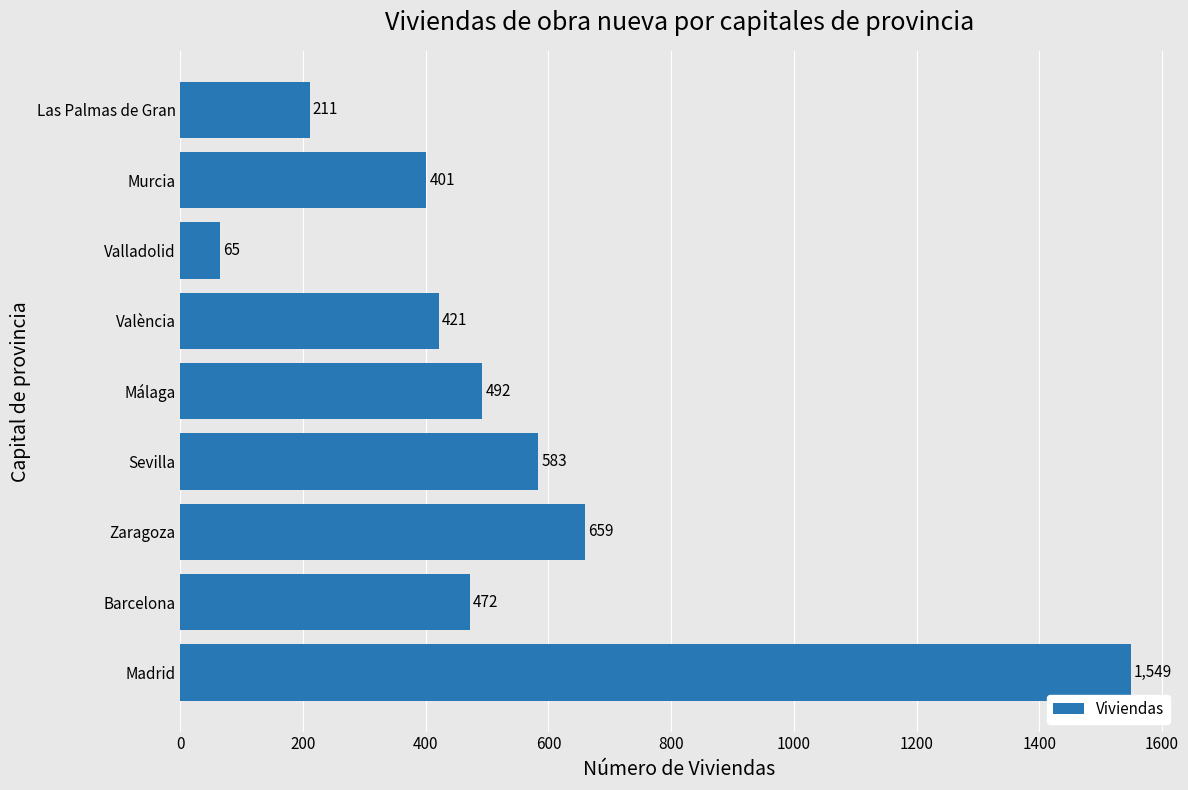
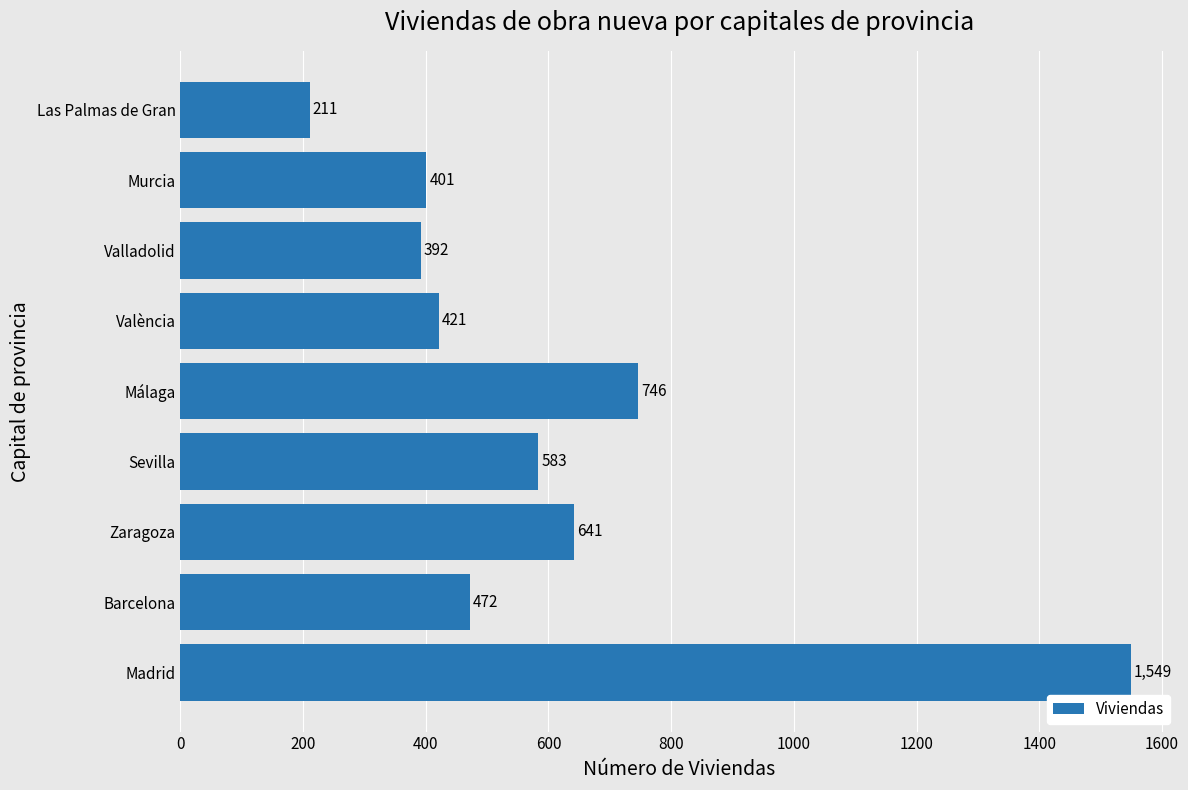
  {
    "Las Palmas de Gran": "211",
    "Murcia": "401",
-   "Valladolid": "65",
+   "Valladolid": "392",
    "València": "421",
-   "Málaga": "492",
+   "Málaga": "746",
    "Sevilla": "583",
-   "Zaragoza": "659",
+   "Zaragoza": "641",
    "Barcelona": "472",
    "Madrid": "1,549"
  }
